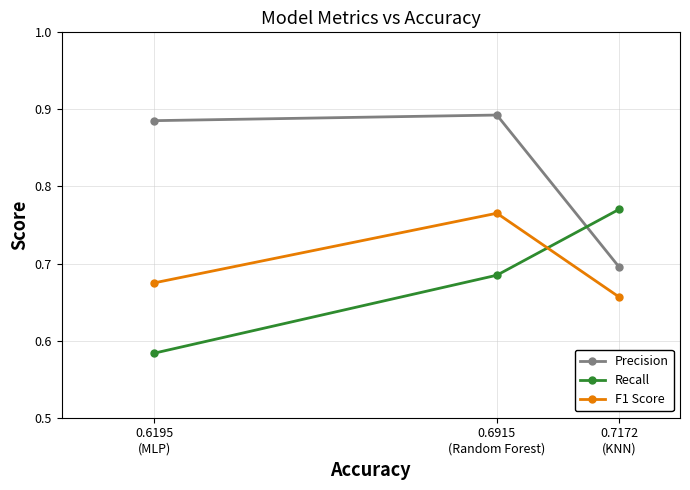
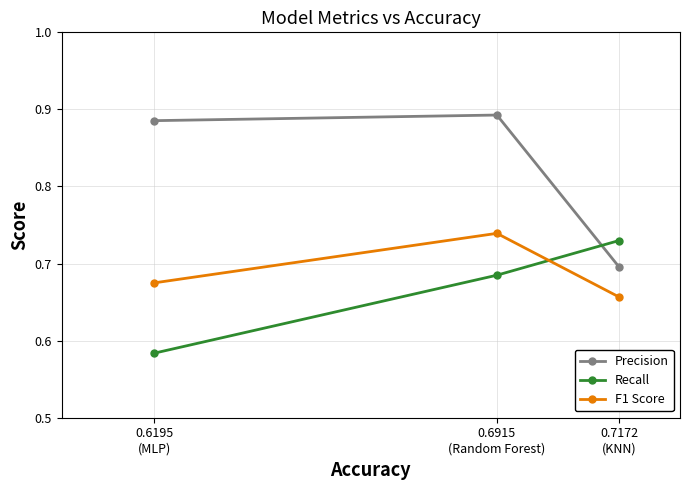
  {
    "Precision": {
      "0.6195 (MLP)": 0.89,
      "0.6915 (Random Forest)": 0.89,
      "0.7172 (KNN)": 0.70
    },
    "Recall": {
      "0.6195 (MLP)": 0.58,
      "0.6915 (Random Forest)": 0.68,
-     "0.7172 (KNN)": 0.77
+     "0.7172 (KNN)": 0.73
    },
    "F1 Score": {
      "0.6195 (MLP)": 0.68,
-     "0.6915 (Random Forest)": 0.77,
+     "0.6915 (Random Forest)": 0.74,
      "0.7172 (KNN)": 0.66
    }
  }
